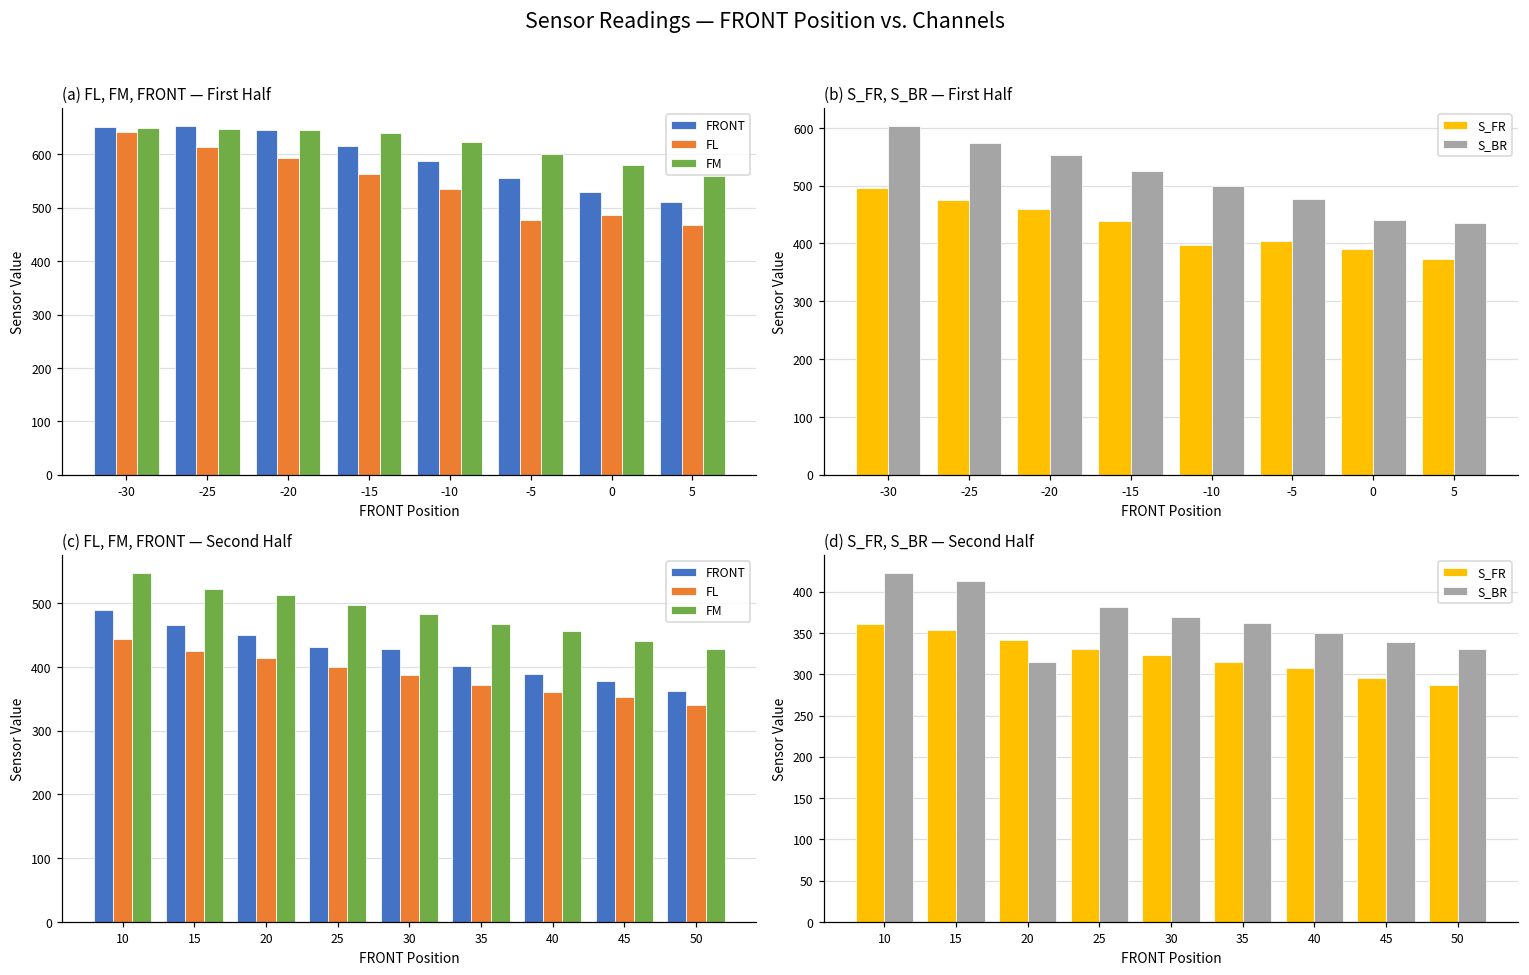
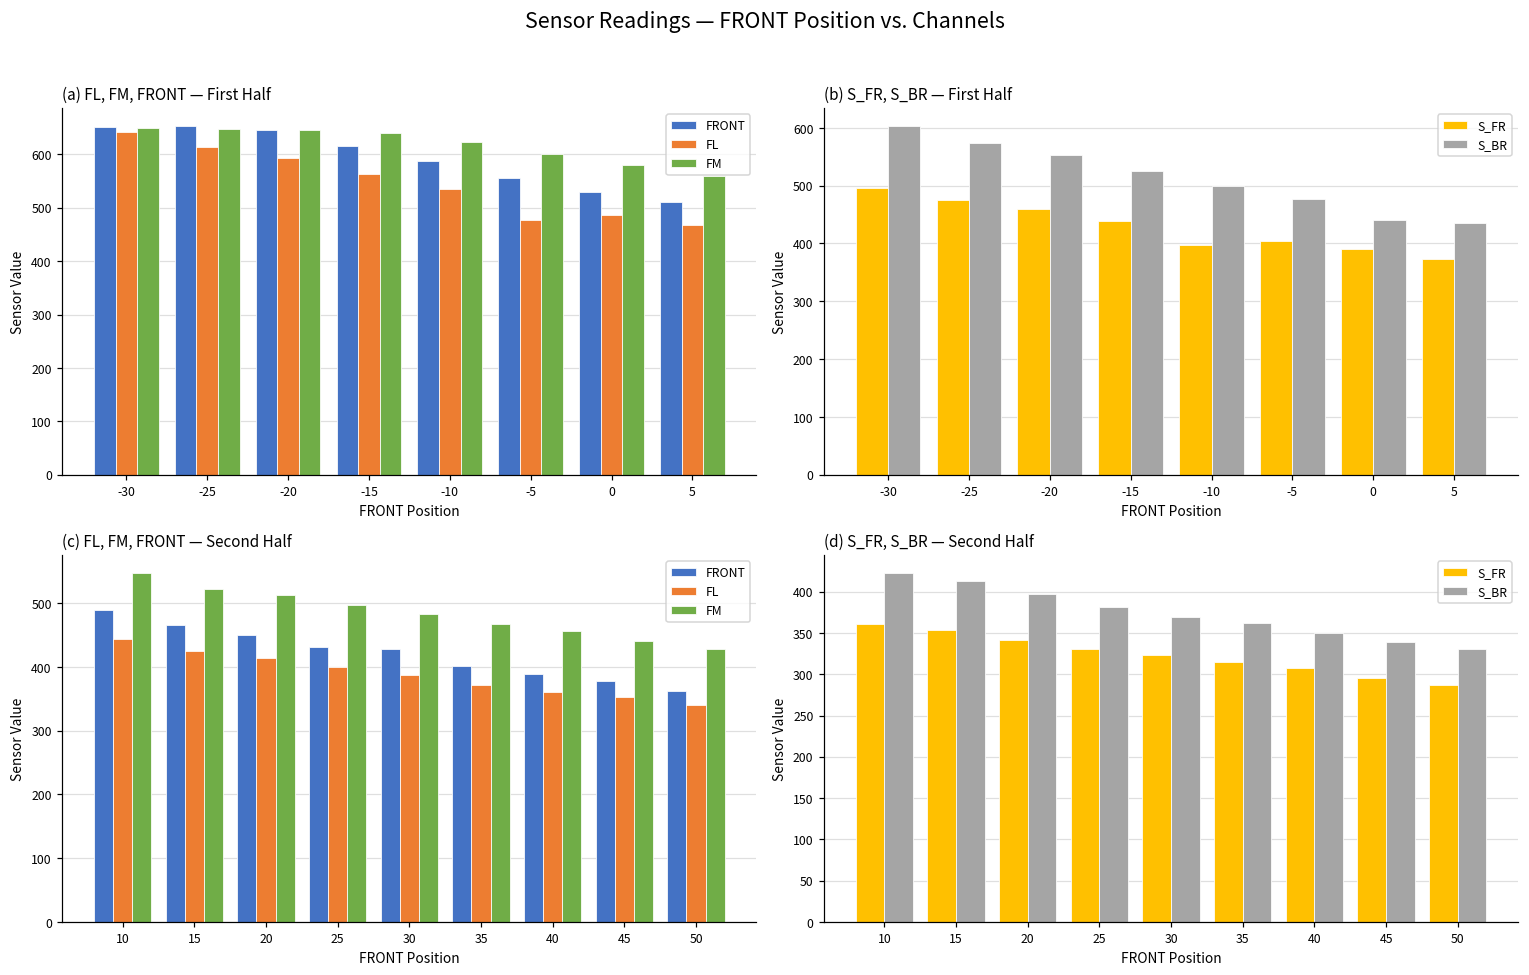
  {
    "(a) FL, FM, FRONT — First Half": {
      "FRONT": {
        "-30": 650,
        "-25": 650,
        "-20": 650,
        "-15": 620,
        "-10": 590,
        "-5": 560,
        "0": 530,
        "5": 510
      },
      "FL": {
        "-30": 640,
        "-25": 610,
        "-20": 590,
        "-15": 560,
        "-10": 540,
        "-5": 480,
        "0": 490,
        "5": 470
      },
      "FM": {
        "-30": 650,
        "-25": 650,
        "-20": 650,
        "-15": 640,
        "-10": 620,
        "-5": 600,
        "0": 580,
        "5": 560
      }
    },
    "(b) S_FR, S_BR — First Half": {
      "S_FR": {
        "-30": 500,
        "-25": 480,
        "-20": 460,
        "-15": 440,
        "-10": 400,
        "-5": 410,
        "0": 390,
        "5": 370
      },
      "S_BR": {
        "-30": 600,
        "-25": 570,
        "-20": 550,
        "-15": 530,
        "-10": 500,
        "-5": 480,
        "0": 440,
        "5": 440
      }
    },
    "(c) FL, FM, FRONT — Second Half": {
      "FRONT": {
        "10": 490,
        "15": 470,
        "20": 450,
        "25": 430,
        "30": 430,
        "35": 400,
        "40": 390,
        "45": 380,
        "50": 360
      },
      "FL": {
        "10": 440,
        "15": 430,
        "20": 410,
        "25": 400,
        "30": 390,
        "35": 370,
        "40": 360,
        "45": 350,
        "50": 340
      },
      "FM": {
        "10": 550,
        "15": 520,
        "20": 510,
        "25": 500,
        "30": 480,
        "35": 470,
        "40": 460,
        "45": 440,
        "50": 430
      }
    },
    "(d) S_FR, S_BR — Second Half": {
      "S_FR": {
        "10": 360,
        "15": 350,
        "20": 340,
        "25": 330,
        "30": 320,
        "35": 320,
        "40": 310,
        "45": 300,
        "50": 290
      },
      "S_BR": {
        "10": 420,
        "15": 410,
-       "20": 320,
+       "20": 400,
        "25": 380,
        "30": 370,
        "35": 360,
        "40": 350,
        "45": 340,
        "50": 330
      }
    }
  }
